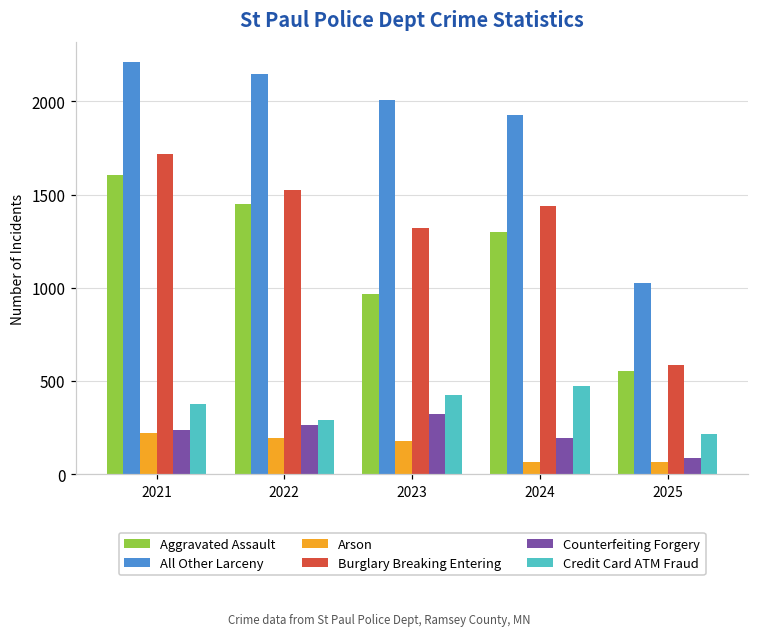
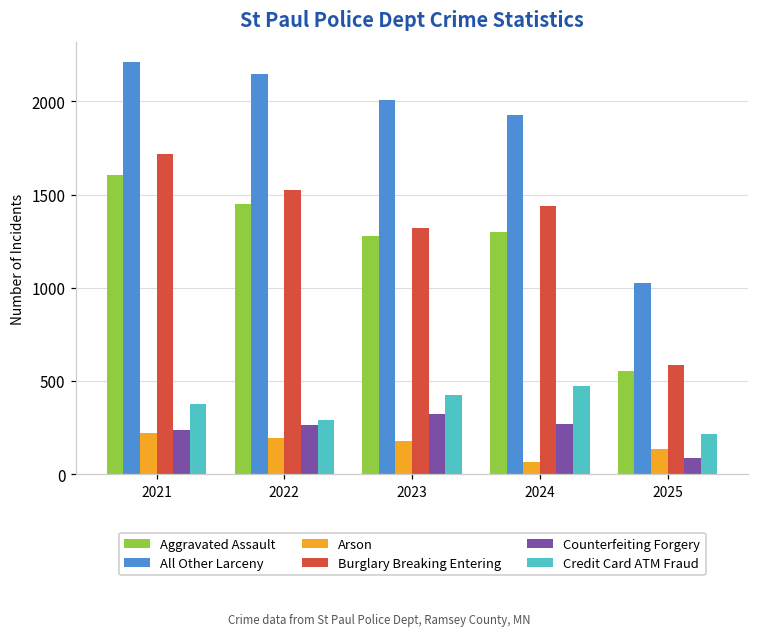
  {
    "Aggravated Assault": {
      "2021": 1600,
      "2022": 1450,
-     "2023": 970,
+     "2023": 1280,
      "2024": 1300,
      "2025": 550
    },
    "Arson": {
      "2021": 220,
      "2022": 200,
      "2023": 180,
      "2024": 70,
-     "2025": 70
+     "2025": 130
    },
    "Burglary Breaking Entering": {
      "2021": 1720,
      "2022": 1520,
      "2023": 1320,
      "2024": 1440,
      "2025": 590
    },
    "Counterfeiting Forgery": {
      "2021": 240,
      "2022": 260,
      "2023": 320,
-     "2024": 190,
+     "2024": 270,
      "2025": 90
    }
  }
